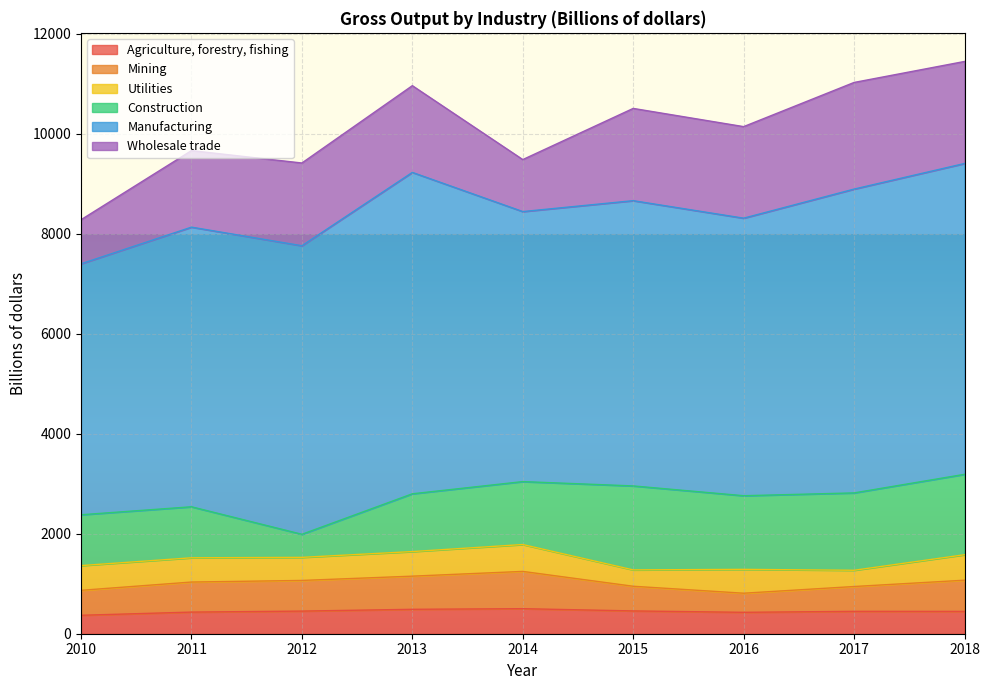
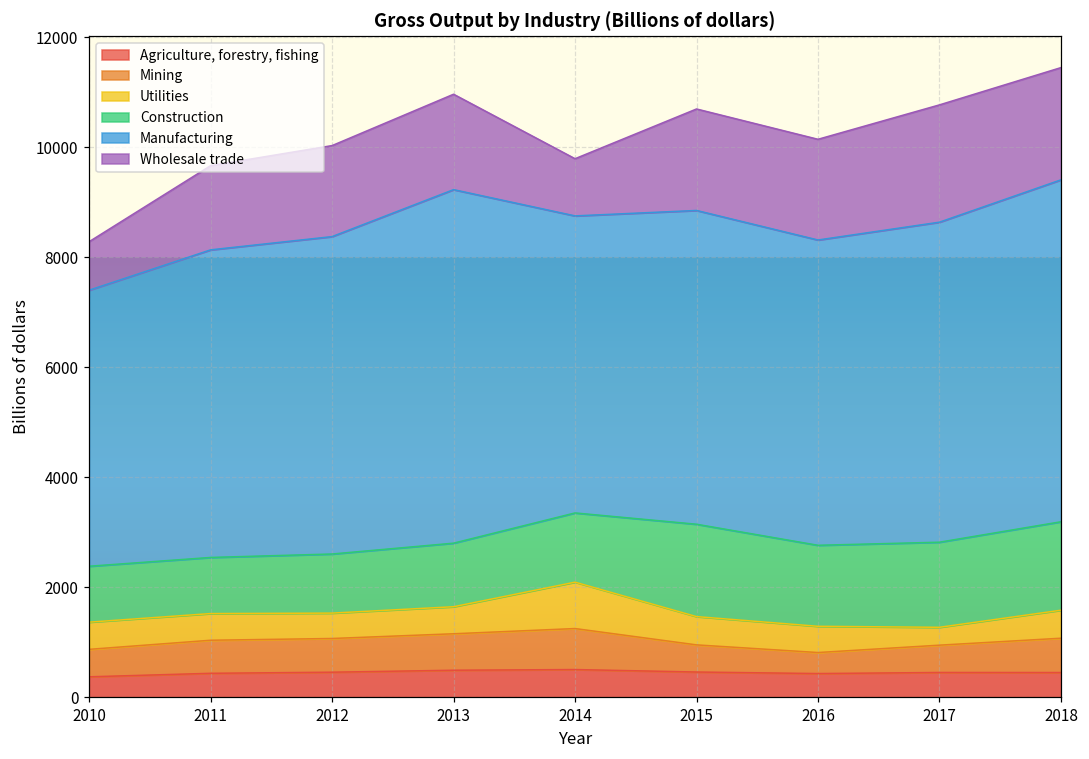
  {
    "Utilities": {
      "2010": 500,
      "2011": 500,
      "2012": 500,
      "2013": 500,
-     "2014": 500,
-     "2015": 300,
+     "2014": 800,
+     "2015": 500,
      "2016": 500,
      "2017": 300,
      "2018": 500
    },
    "Construction": {
      "2010": 1000,
      "2011": 1000,
-     "2012": 500,
+     "2012": 1100,
      "2013": 1200,
      "2014": 1300,
      "2015": 1700,
      "2016": 1500,
      "2017": 1500,
      "2018": 1600
    },
    "Manufacturing": {
      "2010": 5000,
      "2011": 5600,
      "2012": 5800,
      "2013": 6400,
      "2014": 5400,
      "2015": 5700,
      "2016": 5600,
-     "2017": 6100,
+     "2017": 5800,
      "2018": 6200
    },
    "Wholesale trade": {
      "2010": 900,
      "2012": 1700,
      "2013": 1700,
      "2014": 1000,
      "2015": 1800,
      "2016": 1800,
      "2017": 2100,
      "2018": 2000
    }
  }
